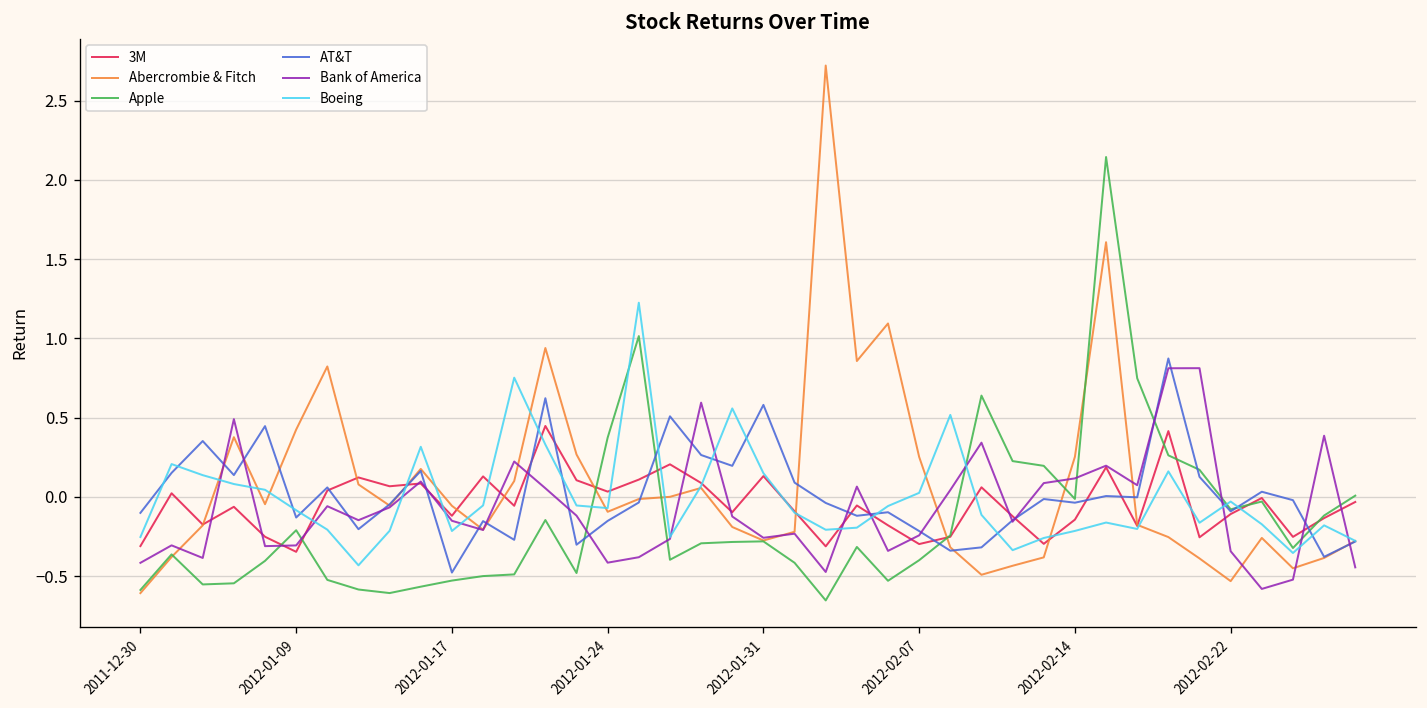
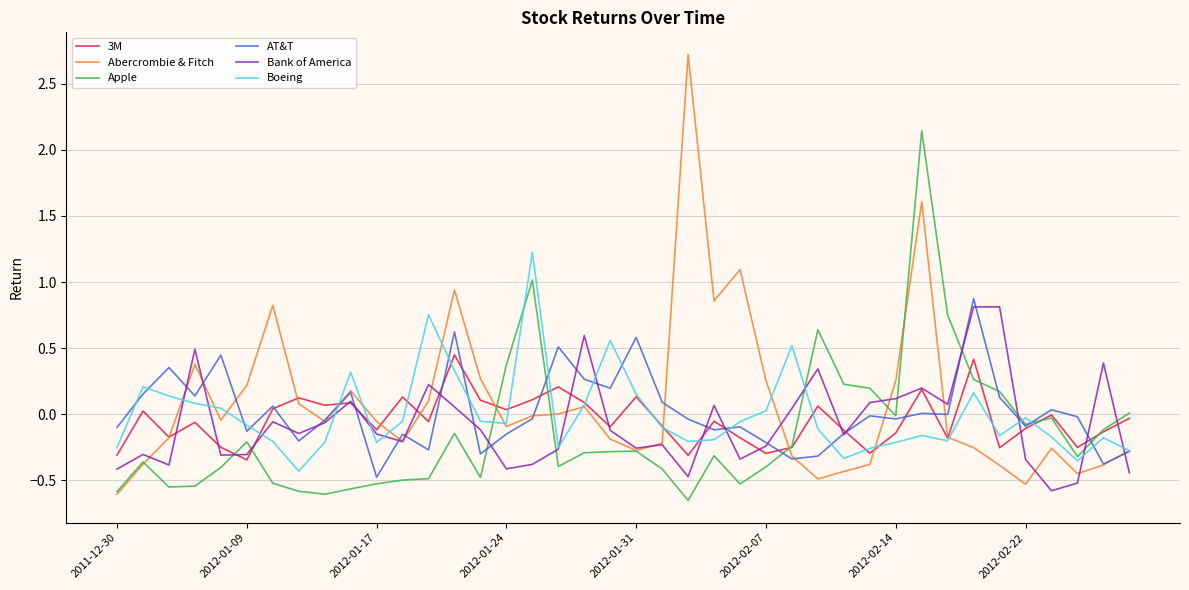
  {
    "3M": {
      "2011-12-30": -0.31,
      "2012-01-09": -0.35,
      "2012-01-17": -0.12,
      "2012-01-24": 0.03,
      "2012-02-07": -0.30,
      "2012-02-14": -0.14
    },
    "Abercrombie & Fitch": {
      "2011-12-30": -0.61,
-     "2012-01-09": 0.43,
+     "2012-01-09": 0.22,
      "2012-01-17": -0.06,
      "2012-01-24": -0.09,
      "2012-02-07": 0.25,
      "2012-02-14": 0.25,
      "2012-02-22": -0.53
    },
    "Apple": {
      "2011-12-30": -0.59,
      "2012-01-09": -0.21,
      "2012-01-17": -0.53,
      "2012-01-24": 0.37,
      "2012-02-07": -0.40,
      "2012-02-14": -0.01
    },
    "AT&T": {
      "2011-12-30": -0.10,
      "2012-01-09": -0.13,
      "2012-01-17": -0.48,
      "2012-01-24": -0.15,
      "2012-01-31": 0.58,
      "2012-02-07": -0.21,
      "2012-02-14": -0.04
    },
    "Bank of America": {
      "2011-12-30": -0.42,
      "2012-01-09": -0.31,
      "2012-01-17": -0.15,
      "2012-01-24": -0.41,
      "2012-02-07": -0.24,
      "2012-02-14": 0.12,
      "2012-02-22": -0.34
    },
    "Boeing": {
      "2011-12-30": -0.25,
      "2012-01-09": -0.08,
      "2012-01-17": -0.21,
      "2012-01-24": -0.07,
      "2012-02-07": 0.03,
      "2012-02-14": -0.21,
      "2012-02-22": -0.03
    }
  }
